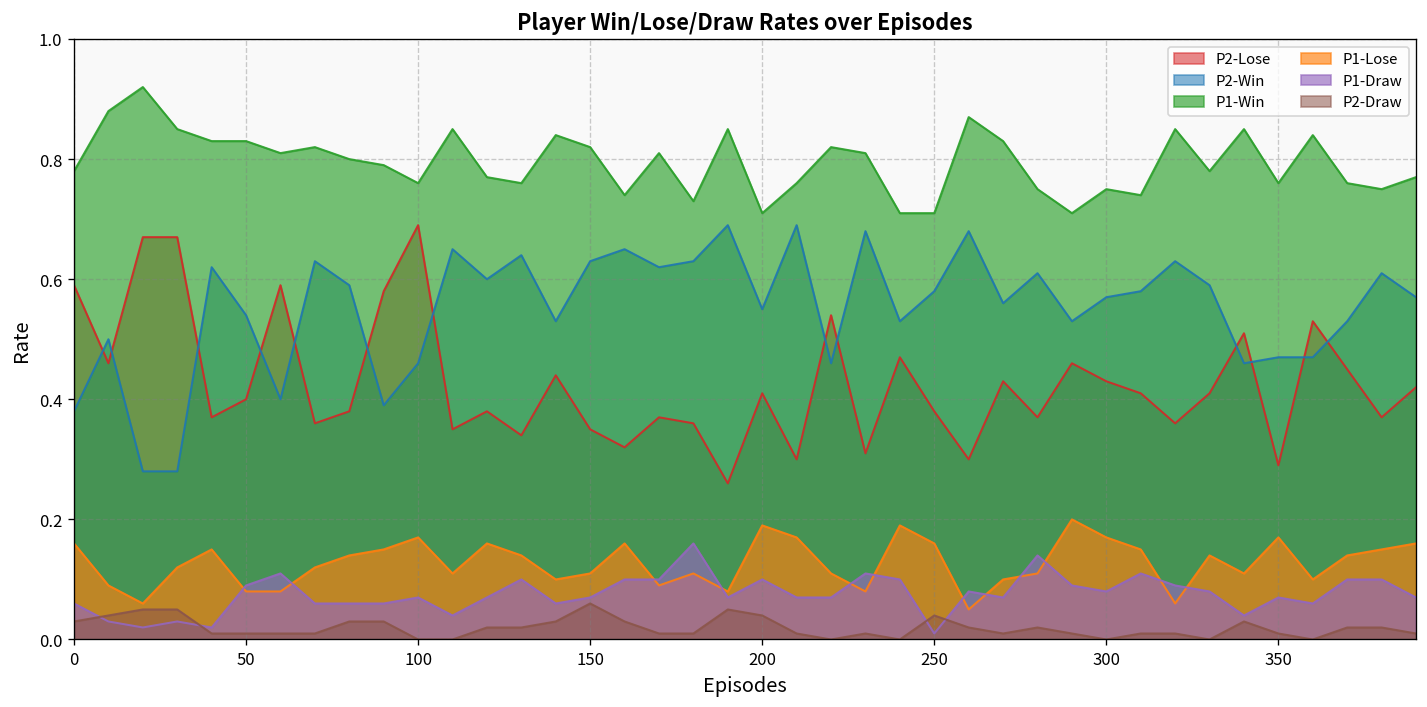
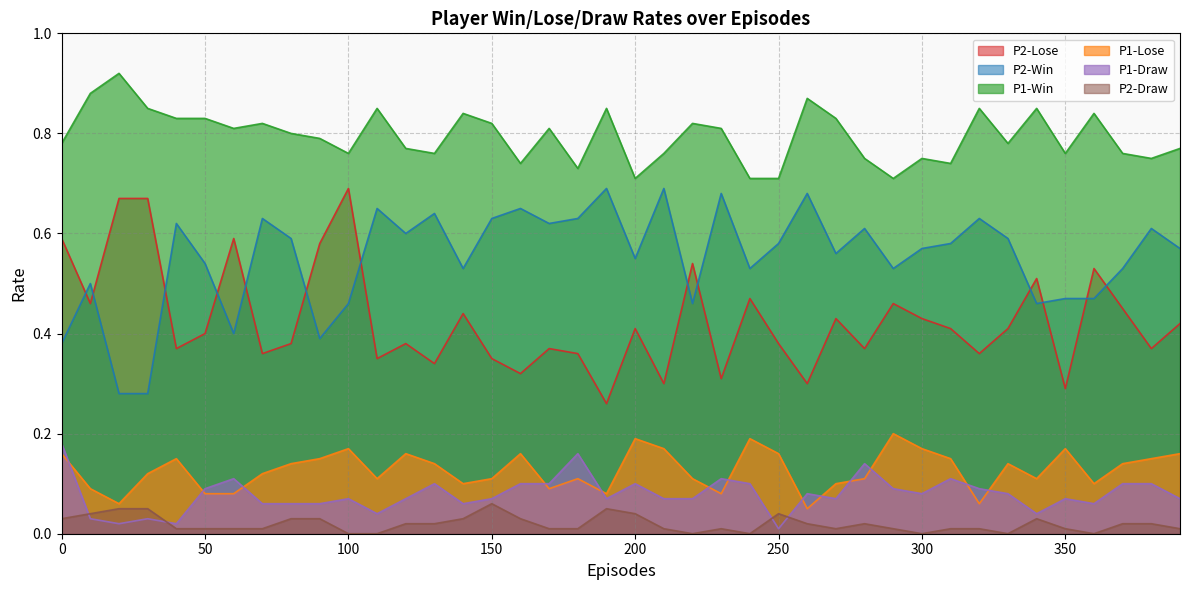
  {
    "P2-Lose": {
      "0": 0.59,
      "50": 0.40,
      "100": 0.69,
      "150": 0.35,
      "200": 0.41,
      "250": 0.38,
      "300": 0.43,
      "350": 0.29
    },
    "P2-Win": {
      "0": 0.38,
      "50": 0.54,
      "100": 0.46,
      "150": 0.63,
      "200": 0.55,
      "250": 0.58,
      "300": 0.57,
      "350": 0.47
    },
    "P1-Win": {
      "0": 0.78,
      "50": 0.83,
      "100": 0.76,
      "150": 0.82,
      "200": 0.71,
      "250": 0.71,
      "300": 0.75,
      "350": 0.76
    },
    "P1-Lose": {
      "0": 0.16,
      "50": 0.08,
      "100": 0.17,
      "150": 0.11,
      "200": 0.19,
      "250": 0.16,
      "300": 0.17,
      "350": 0.17
    },
    "P1-Draw": {
-     "0": 0.06,
+     "0": 0.18,
      "50": 0.09,
      "100": 0.07,
      "150": 0.07,
      "200": 0.10,
      "250": 0.01,
      "300": 0.08,
      "350": 0.07
    },
    "P2-Draw": {
      "0": 0.03,
      "50": 0.01,
      "100": 0.00,
      "150": 0.06,
      "200": 0.04,
      "250": 0.04,
      "300": 0.00,
      "350": 0.01
    }
  }
